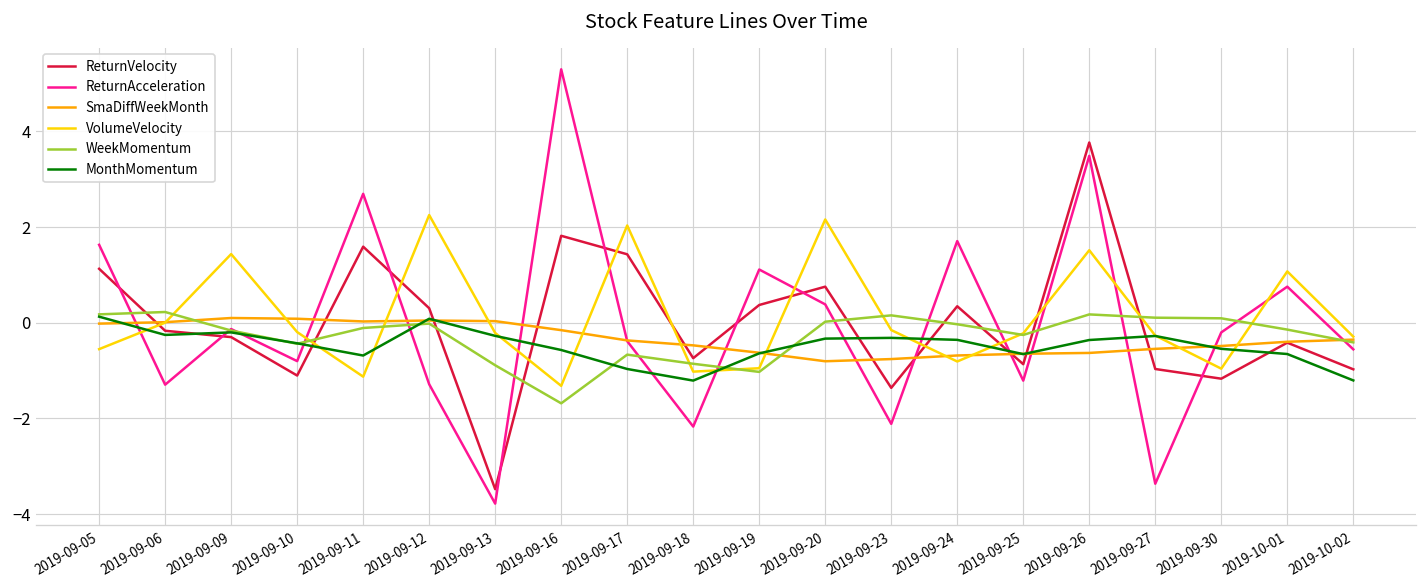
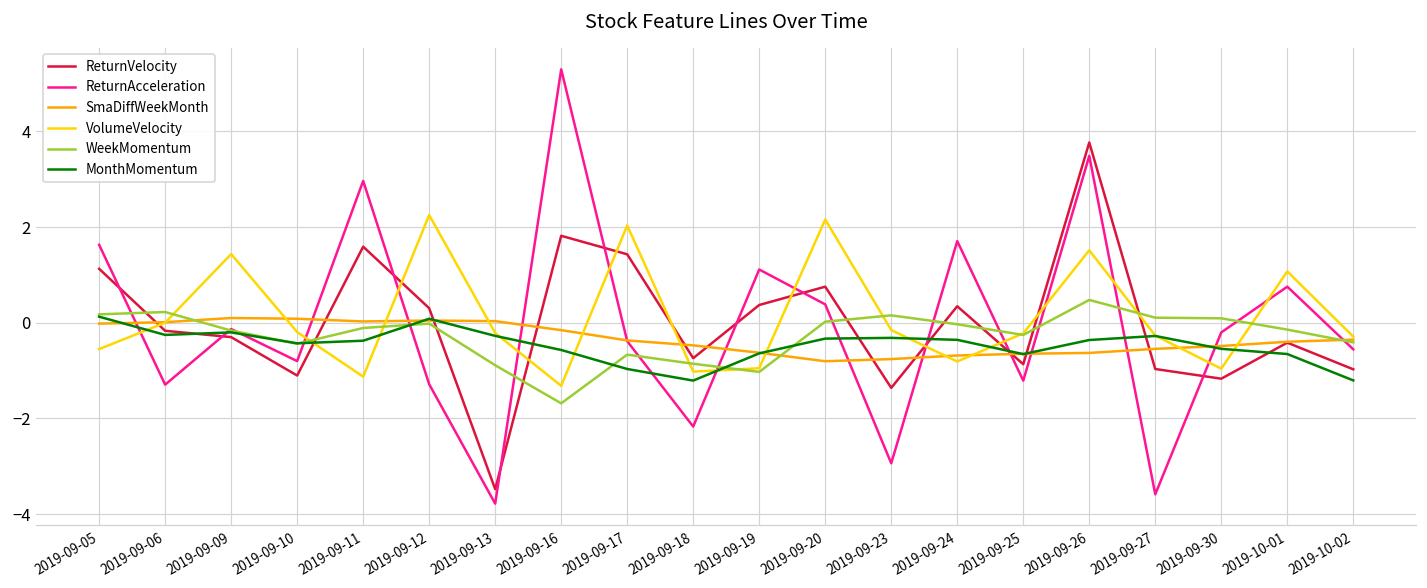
  {
    "ReturnVelocity": {
      "2019-09-05": 1.1,
      "2019-09-06": -0.2,
      "2019-09-09": -0.3,
      "2019-09-10": -1.1,
      "2019-09-11": 1.6,
      "2019-09-12": 0.3,
      "2019-09-13": -3.5,
      "2019-09-16": 1.8,
      "2019-09-17": 1.4,
      "2019-09-18": -0.7,
      "2019-09-19": 0.4,
      "2019-09-20": 0.8,
      "2019-09-23": -1.4,
      "2019-09-24": 0.3,
      "2019-09-25": -0.9,
      "2019-09-26": 3.8,
      "2019-09-27": -1.0,
      "2019-09-30": -1.2,
      "2019-10-02": -1.0
    },
    "ReturnAcceleration": {
      "2019-09-05": 1.6,
      "2019-09-06": -1.3,
      "2019-09-10": -0.8,
-     "2019-09-11": 2.7,
+     "2019-09-11": 3.0,
      "2019-09-12": -1.3,
      "2019-09-13": -3.8,
      "2019-09-16": 5.3,
      "2019-09-18": -2.2,
      "2019-09-19": 1.1,
      "2019-09-20": 0.4,
-     "2019-09-23": -2.1,
+     "2019-09-23": -2.9,
      "2019-09-24": 1.7,
      "2019-09-25": -1.2,
      "2019-09-26": 3.5,
-     "2019-09-27": -3.4,
+     "2019-09-27": -3.6,
      "2019-09-30": -0.2,
      "2019-10-01": 0.8,
      "2019-10-02": -0.6
    },
    "WeekMomentum": {
      "2019-09-06": 0.2,
      "2019-09-11": -0.1,
      "2019-09-12": 0.0,
      "2019-09-13": -0.9,
      "2019-09-16": -1.7,
      "2019-09-17": -0.7,
      "2019-09-18": -0.9,
      "2019-09-19": -1.0,
      "2019-09-20": 0.0,
      "2019-09-23": 0.2,
      "2019-09-24": 0.0,
-     "2019-09-26": 0.2,
+     "2019-09-26": 0.5,
      "2019-09-27": 0.1,
      "2019-09-30": 0.1,
      "2019-10-01": -0.1
    },
    "MonthMomentum": {
      "2019-09-06": -0.3,
-     "2019-09-11": -0.7,
+     "2019-09-11": -0.4,
      "2019-09-16": -0.6,
      "2019-09-17": -1.0,
      "2019-09-18": -1.2,
      "2019-09-20": -0.3,
      "2019-09-23": -0.3,
      "2019-09-24": -0.4,
      "2019-09-26": -0.4,
      "2019-10-01": -0.7,
      "2019-10-02": -1.2
    }
  }
